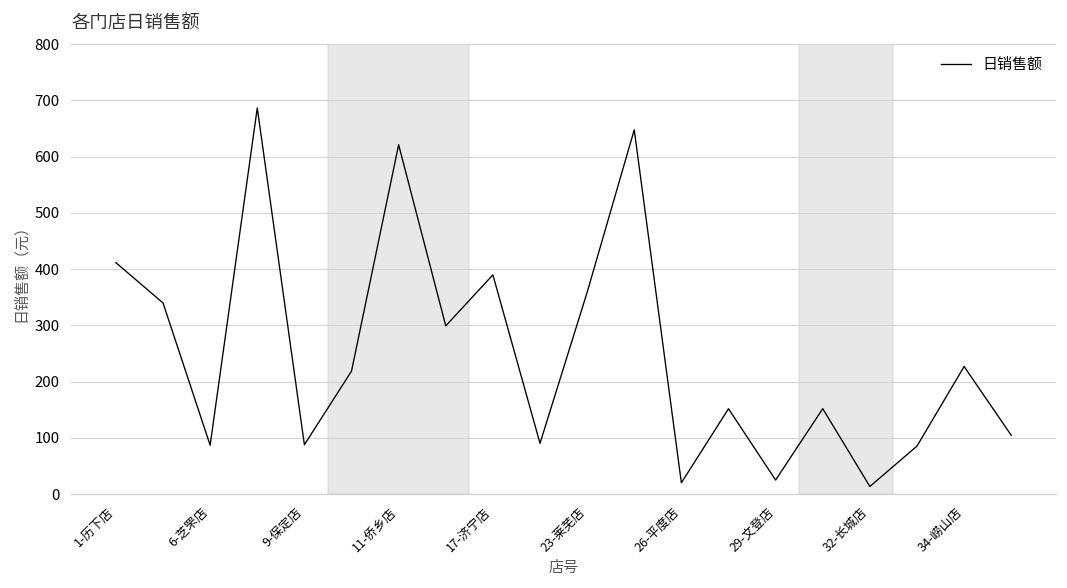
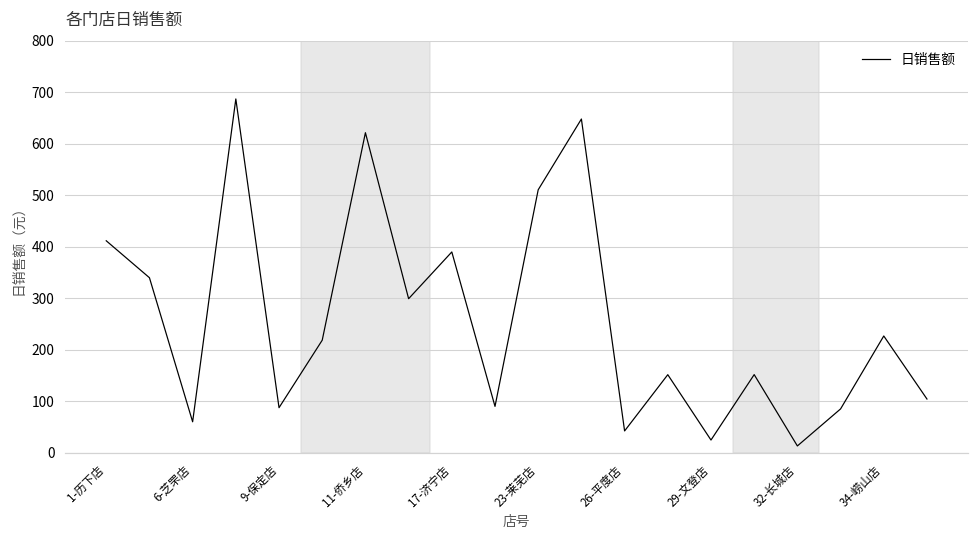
  {
    "1-历下店": 410,
-   "6-芝罘店": 90,
+   "6-芝罘店": 60,
    "9-保定店": 90,
    "11-侨乡店": 620,
    "17-济宁店": 390,
-   "23-莱芜店": 360,
-   "26-平度店": 20,
+   "23-莱芜店": 510,
+   "26-平度店": 40,
    "29-文登店": 20,
    "32-长城店": 10,
    "34-崂山店": 230
  }
